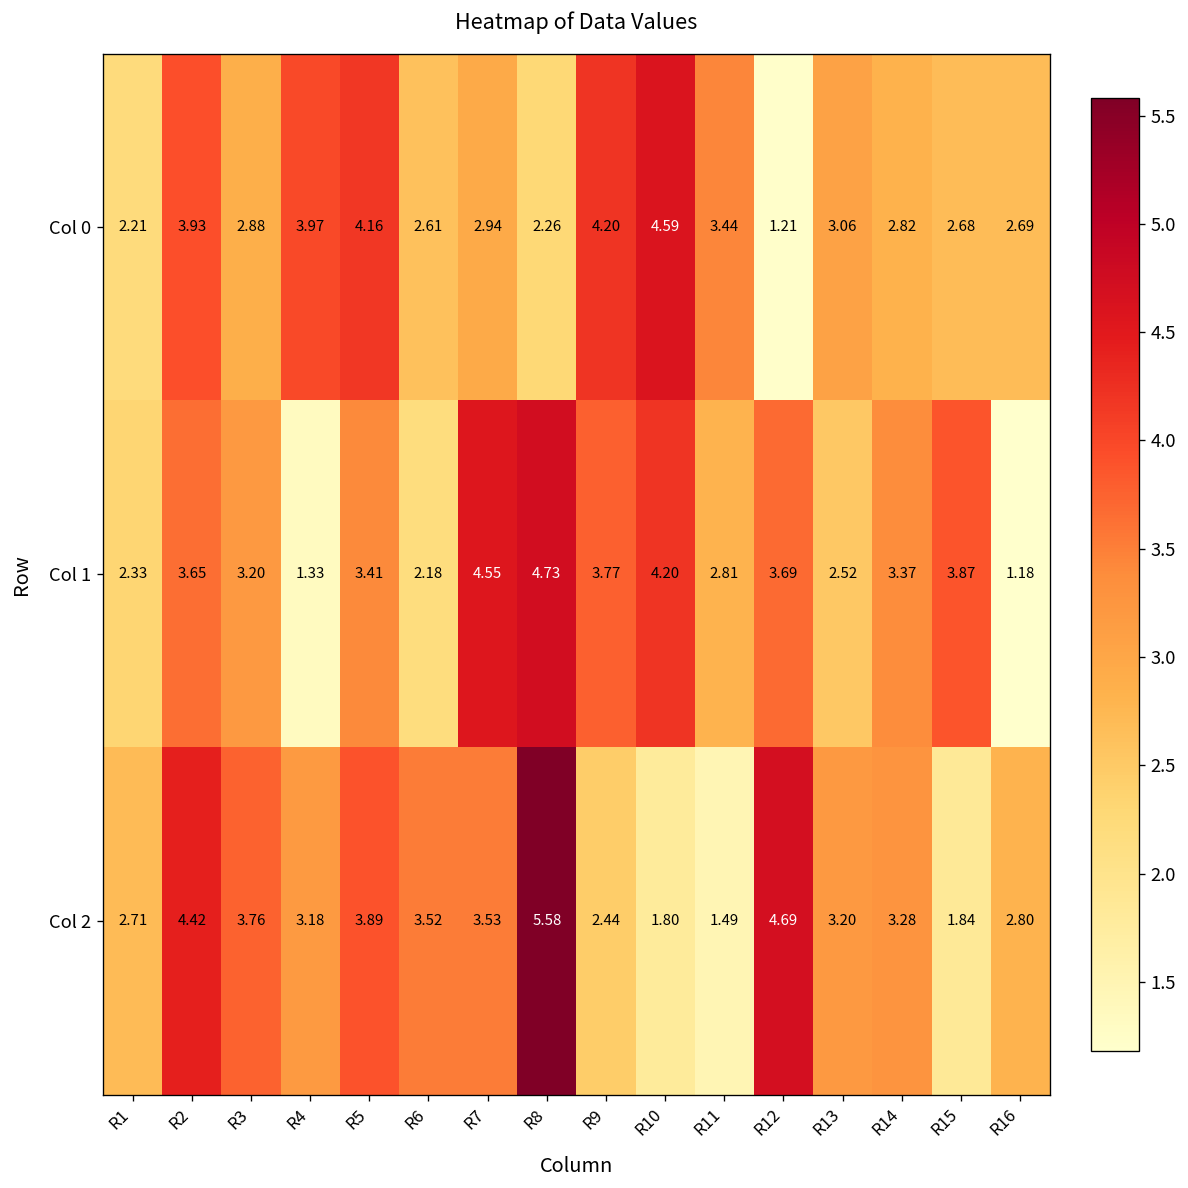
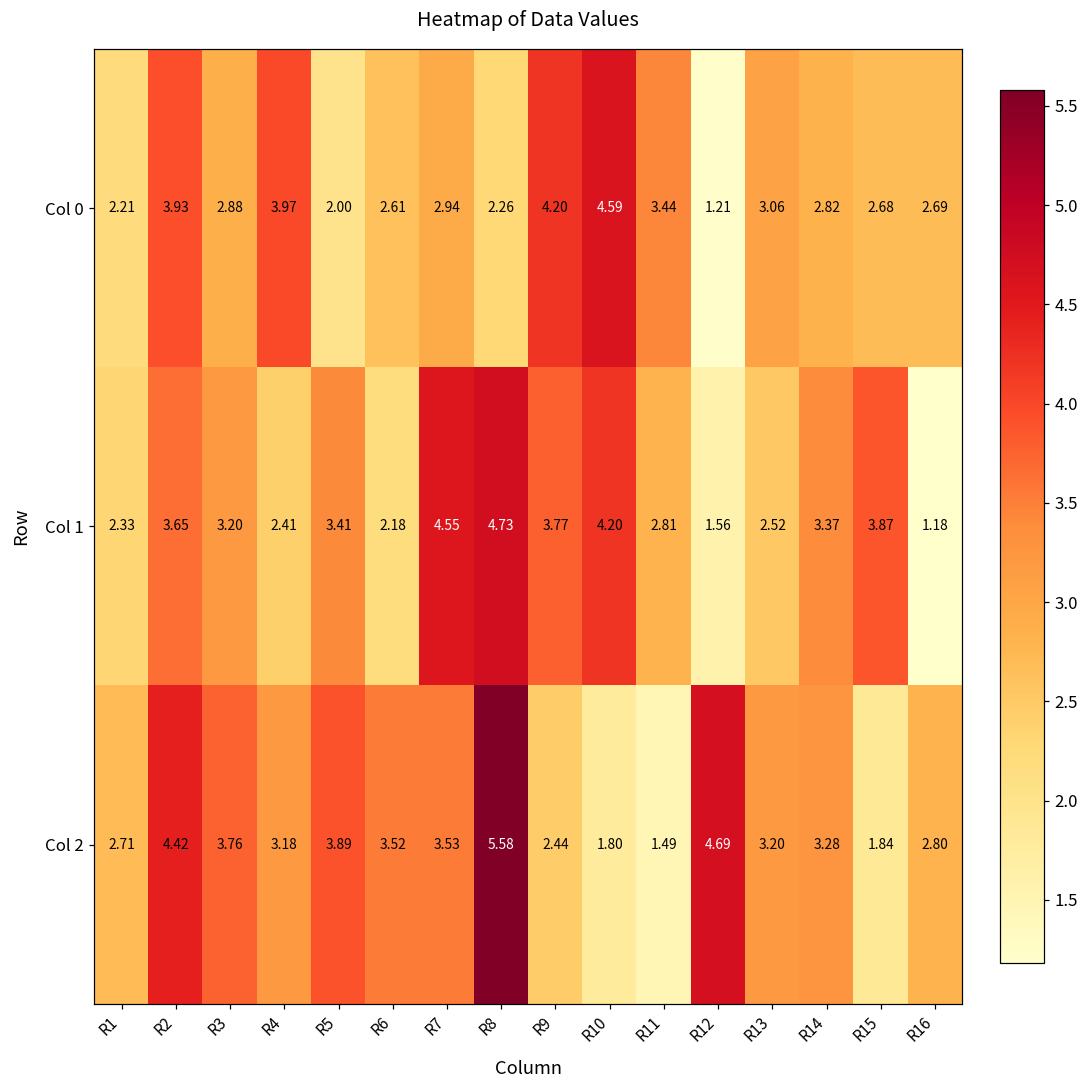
  {
    "Col 0": {
      "R1": 2.21,
      "R2": 3.93,
      "R3": 2.88,
      "R4": 3.97,
-     "R5": 4.16,
+     "R5": 2.00,
      "R6": 2.61,
      "R7": 2.94,
      "R8": 2.26,
      "R9": 4.20,
      "R10": 4.59,
      "R11": 3.44,
      "R12": 1.21,
      "R13": 3.06,
      "R14": 2.82,
      "R15": 2.68,
      "R16": 2.69
    },
    "Col 1": {
      "R1": 2.33,
      "R2": 3.65,
      "R3": 3.20,
-     "R4": 1.33,
+     "R4": 2.41,
      "R5": 3.41,
      "R6": 2.18,
      "R7": 4.55,
      "R8": 4.73,
      "R9": 3.77,
      "R10": 4.20,
      "R11": 2.81,
-     "R12": 3.69,
+     "R12": 1.56,
      "R13": 2.52,
      "R14": 3.37,
      "R15": 3.87,
      "R16": 1.18
    },
    "Col 2": {
      "R1": 2.71,
      "R2": 4.42,
      "R3": 3.76,
      "R4": 3.18,
      "R5": 3.89,
      "R6": 3.52,
      "R7": 3.53,
      "R8": 5.58,
      "R9": 2.44,
      "R10": 1.80,
      "R11": 1.49,
      "R12": 4.69,
      "R13": 3.20,
      "R14": 3.28,
      "R15": 1.84,
      "R16": 2.80
    }
  }
